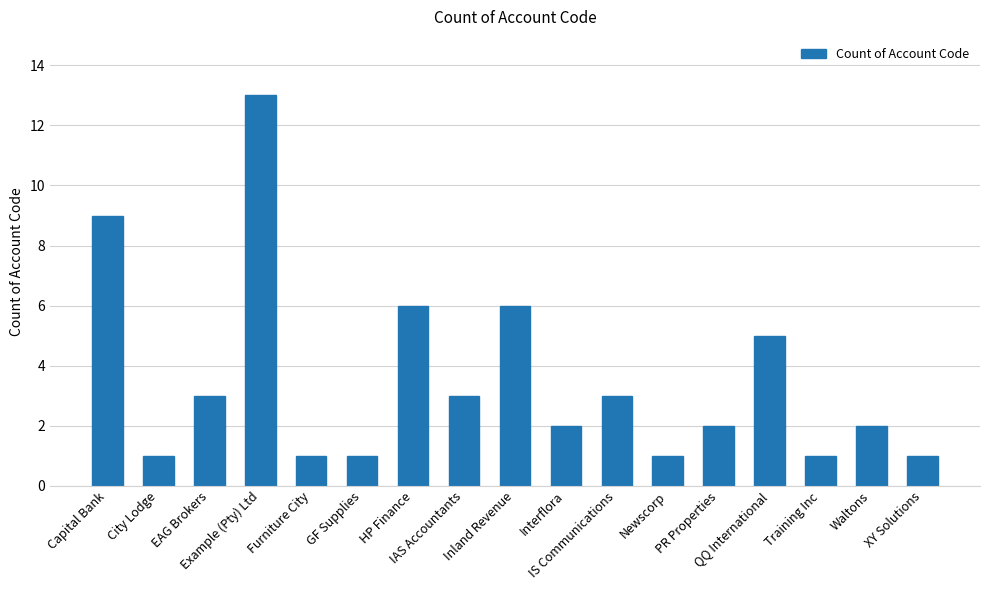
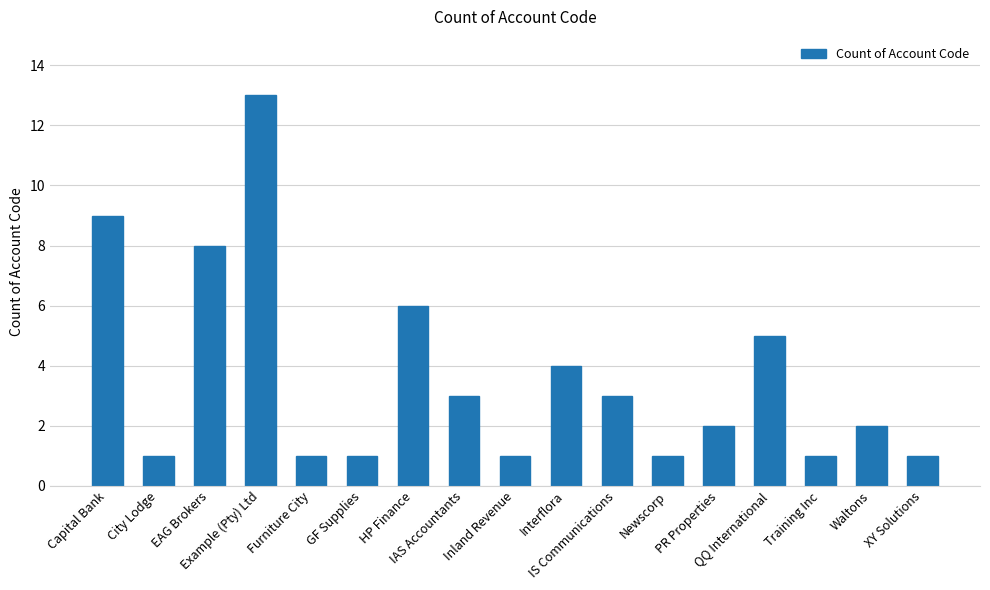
  {
    "Capital Bank": 9,
    "City Lodge": 1,
-   "EAG Brokers": 3,
+   "EAG Brokers": 8,
    "Example (Pty) Ltd": 13,
    "Furniture City": 1,
    "GF Supplies": 1,
    "HP Finance": 6,
    "IAS Accountants": 3,
-   "Inland Revenue": 6,
-   "Interflora": 2,
+   "Inland Revenue": 1,
+   "Interflora": 4,
    "IS Communications": 3,
    "Newscorp": 1,
    "PR Properties": 2,
    "QQ International": 5,
    "Training Inc": 1,
    "Waltons": 2,
    "XY Solutions": 1
  }
